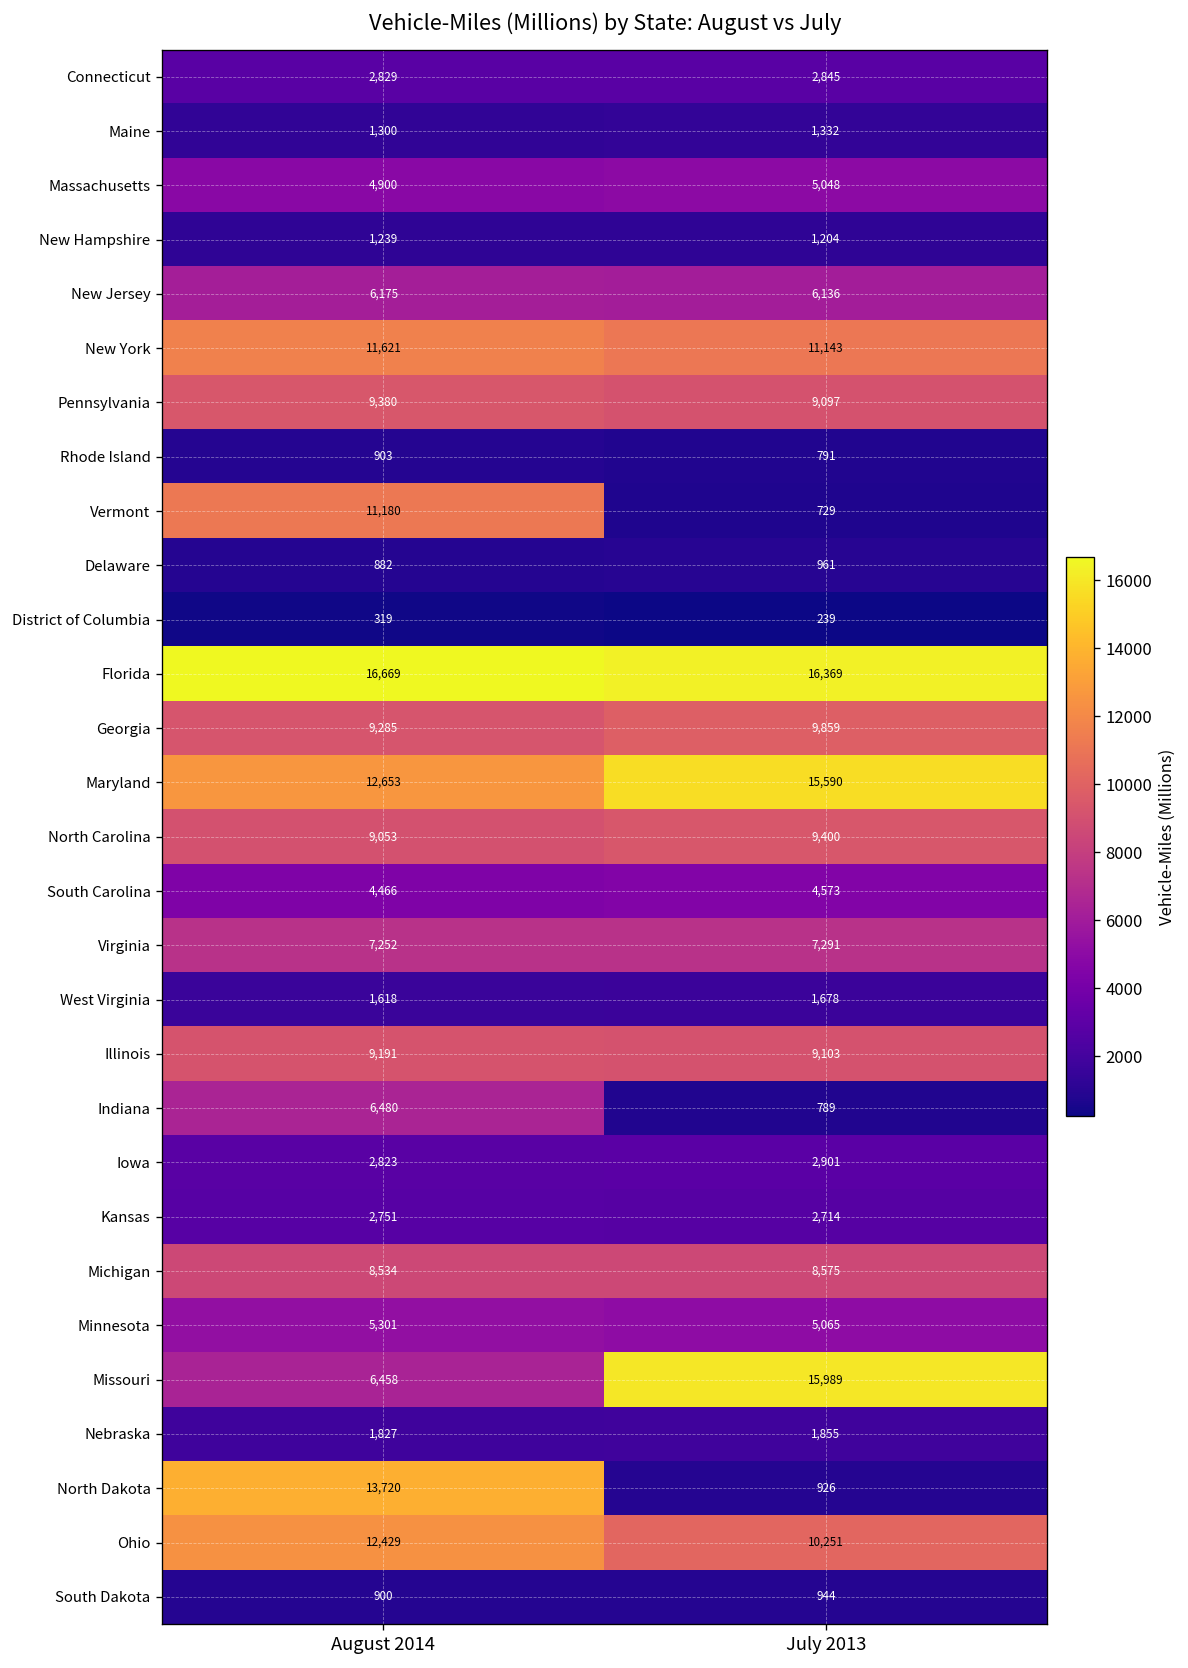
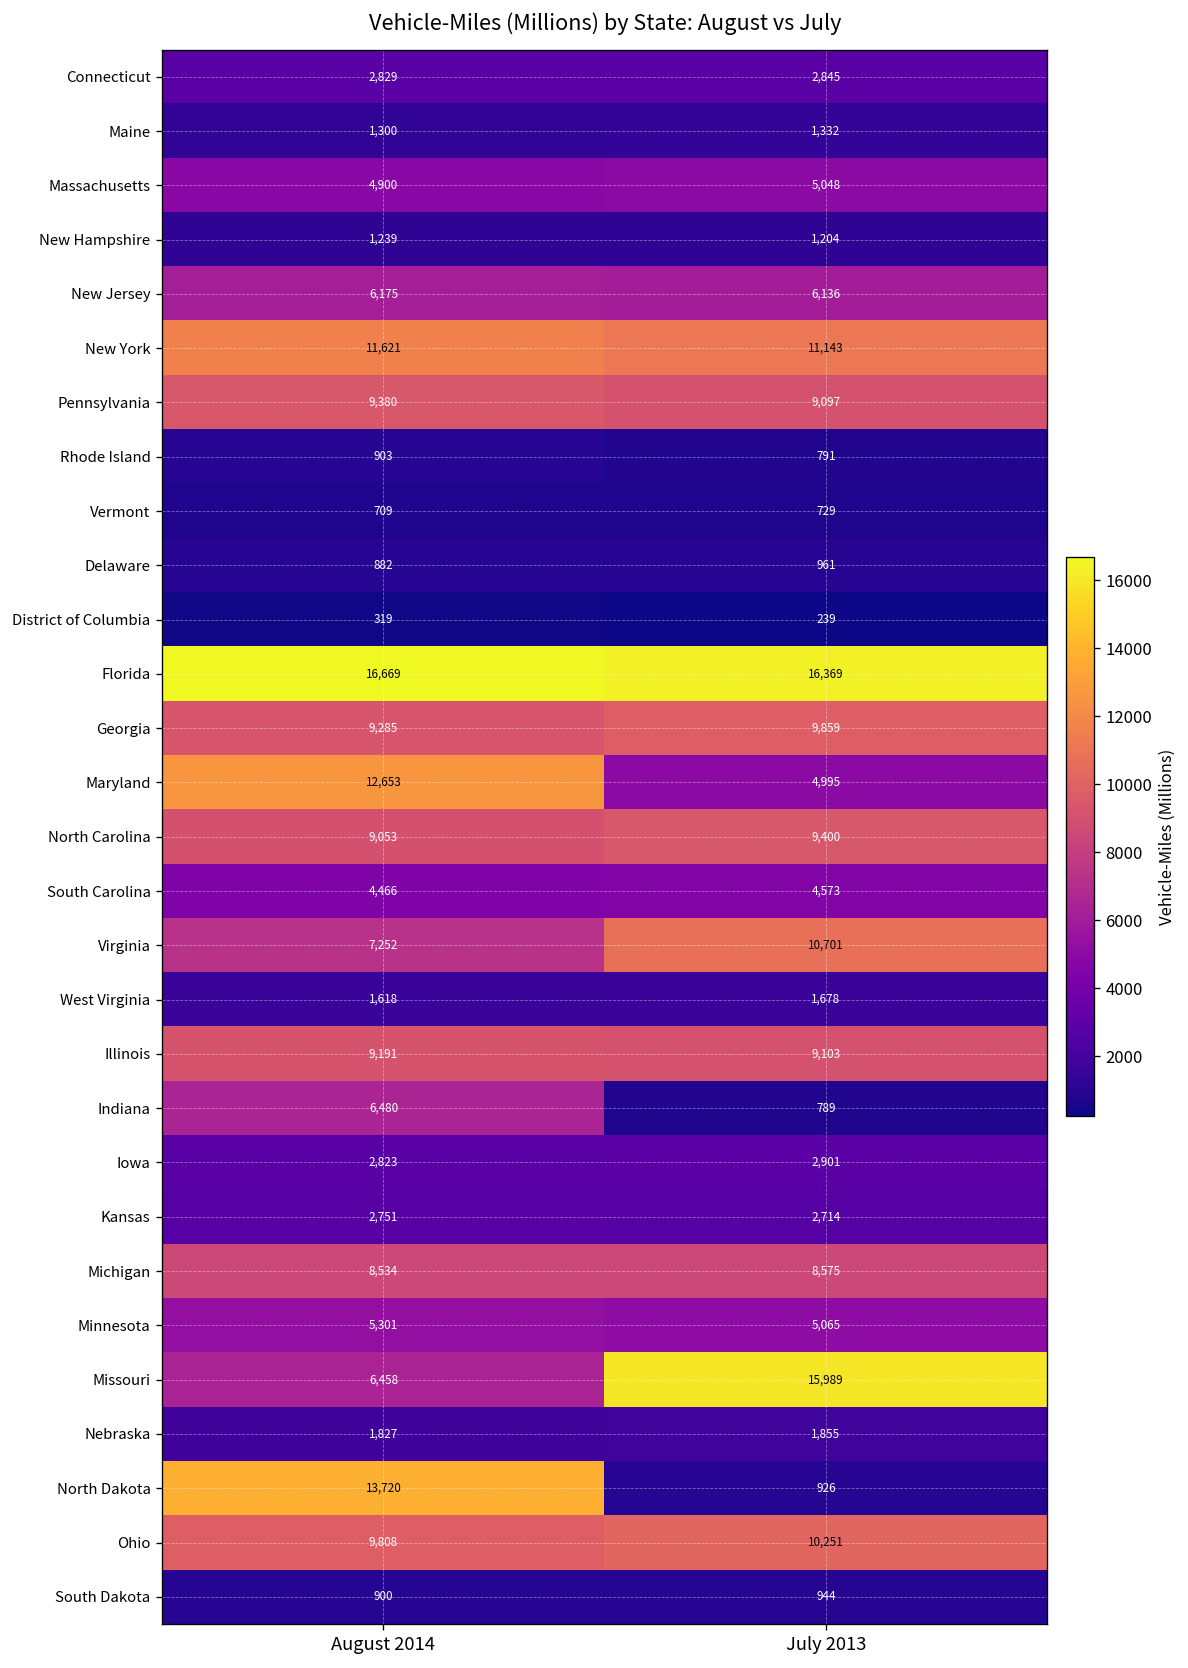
  {
    "Connecticut": {
      "August 2014": "2,829",
      "July 2013": "2,845"
    },
    "Maine": {
      "August 2014": "1,300",
      "July 2013": "1,332"
    },
    "Massachusetts": {
      "August 2014": "4,900",
      "July 2013": "5,048"
    },
    "New Hampshire": {
      "August 2014": "1,239",
      "July 2013": "1,204"
    },
    "New Jersey": {
      "August 2014": "6,175",
      "July 2013": "6,136"
    },
    "New York": {
      "August 2014": "11,621",
      "July 2013": "11,143"
    },
    "Pennsylvania": {
      "August 2014": "9,380",
      "July 2013": "9,097"
    },
    "Rhode Island": {
      "August 2014": "903",
      "July 2013": "791"
    },
    "Vermont": {
-     "August 2014": "11,180",
+     "August 2014": "709",
      "July 2013": "729"
    },
    "Delaware": {
      "August 2014": "882",
      "July 2013": "961"
    },
    "District of Columbia": {
      "August 2014": "319",
      "July 2013": "239"
    },
    "Florida": {
      "August 2014": "16,669",
      "July 2013": "16,369"
    },
    "Georgia": {
      "August 2014": "9,285",
      "July 2013": "9,859"
    },
    "Maryland": {
      "August 2014": "12,653",
-     "July 2013": "15,590"
+     "July 2013": "4,995"
    },
    "North Carolina": {
      "August 2014": "9,053",
      "July 2013": "9,400"
    },
    "South Carolina": {
      "August 2014": "4,466",
      "July 2013": "4,573"
    },
    "Virginia": {
      "August 2014": "7,252",
-     "July 2013": "7,291"
+     "July 2013": "10,701"
    },
    "West Virginia": {
      "August 2014": "1,618",
      "July 2013": "1,678"
    },
    "Illinois": {
      "August 2014": "9,191",
      "July 2013": "9,103"
    },
    "Indiana": {
      "August 2014": "6,480",
      "July 2013": "789"
    },
    "Iowa": {
      "August 2014": "2,823",
      "July 2013": "2,901"
    },
    "Kansas": {
      "August 2014": "2,751",
      "July 2013": "2,714"
    },
    "Michigan": {
      "August 2014": "8,534",
      "July 2013": "8,575"
    },
    "Minnesota": {
      "August 2014": "5,301",
      "July 2013": "5,065"
    },
    "Missouri": {
      "August 2014": "6,458",
      "July 2013": "15,989"
    },
    "Nebraska": {
      "August 2014": "1,827",
      "July 2013": "1,855"
    },
    "North Dakota": {
      "August 2014": "13,720",
      "July 2013": "926"
    },
    "Ohio": {
-     "August 2014": "12,429",
+     "August 2014": "9,808",
      "July 2013": "10,251"
    },
    "South Dakota": {
      "August 2014": "900",
      "July 2013": "944"
    }
  }
